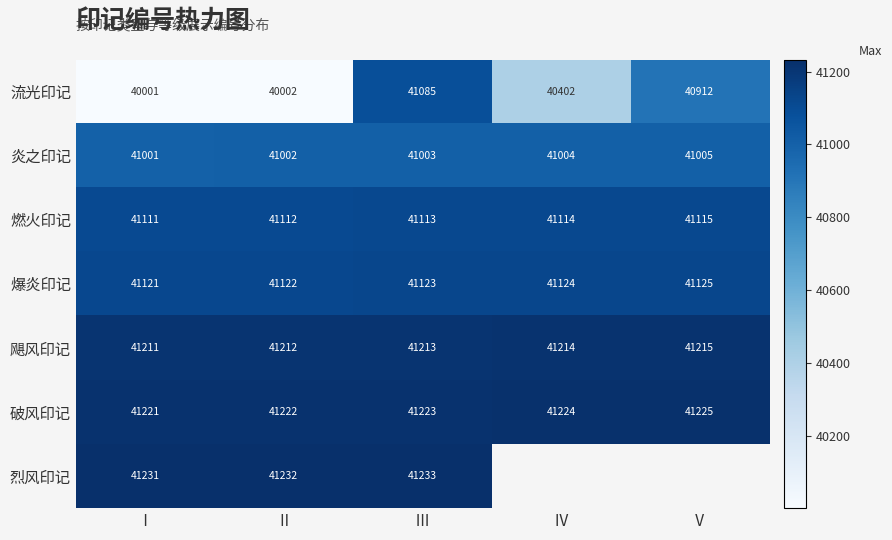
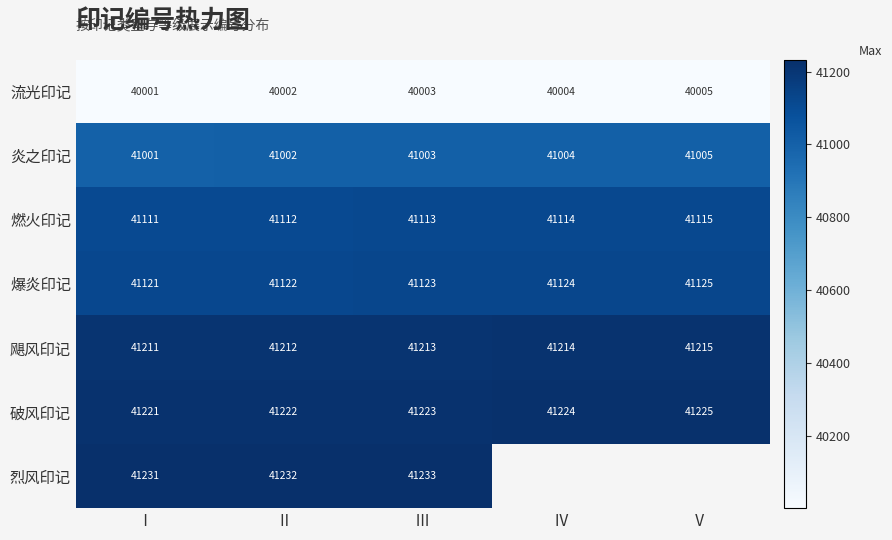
  {
    "流光印记": {
      "Ⅰ": 40001,
      "Ⅱ": 40002,
-     "Ⅲ": 41085,
-     "Ⅳ": 40402,
-     "Ⅴ": 40912
+     "Ⅲ": 40003,
+     "Ⅳ": 40004,
+     "Ⅴ": 40005
    },
    "炎之印记": {
      "Ⅰ": 41001,
      "Ⅱ": 41002,
      "Ⅲ": 41003,
      "Ⅳ": 41004,
      "Ⅴ": 41005
    },
    "燃火印记": {
      "Ⅰ": 41111,
      "Ⅱ": 41112,
      "Ⅲ": 41113,
      "Ⅳ": 41114,
      "Ⅴ": 41115
    },
    "爆炎印记": {
      "Ⅰ": 41121,
      "Ⅱ": 41122,
      "Ⅲ": 41123,
      "Ⅳ": 41124,
      "Ⅴ": 41125
    },
    "飓风印记": {
      "Ⅰ": 41211,
      "Ⅱ": 41212,
      "Ⅲ": 41213,
      "Ⅳ": 41214,
      "Ⅴ": 41215
    },
    "破风印记": {
      "Ⅰ": 41221,
      "Ⅱ": 41222,
      "Ⅲ": 41223,
      "Ⅳ": 41224,
      "Ⅴ": 41225
    },
    "烈风印记": {
      "Ⅰ": 41231,
      "Ⅱ": 41232,
      "Ⅲ": 41233
    }
  }
